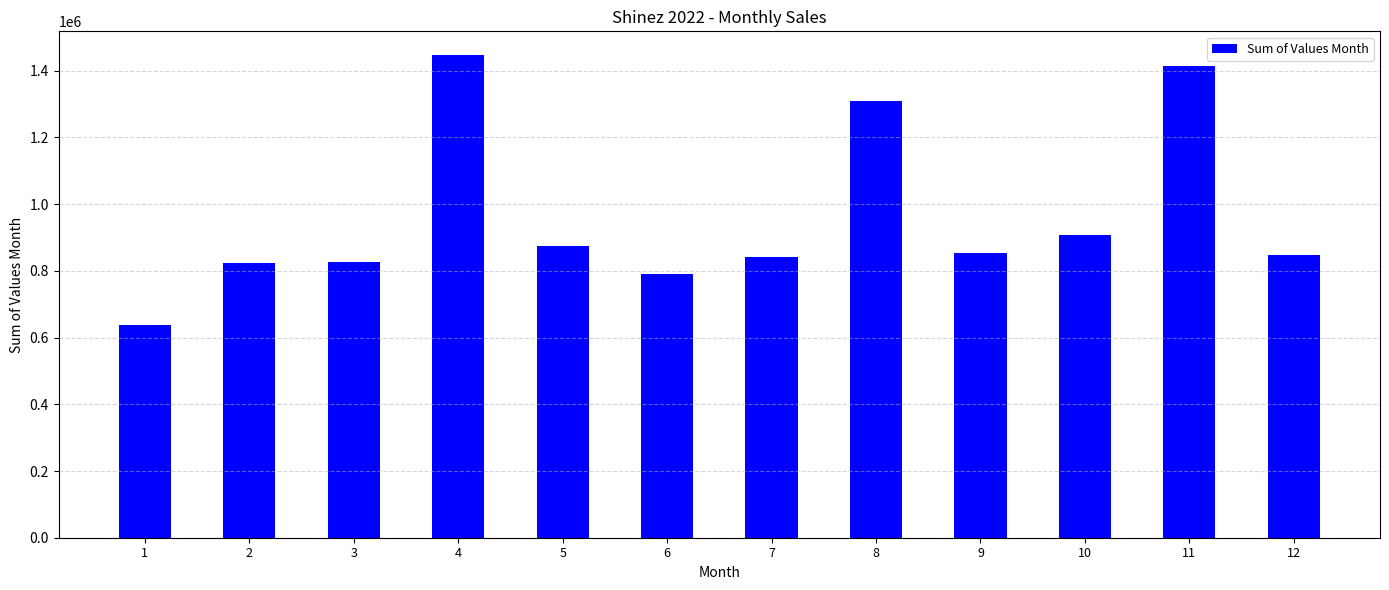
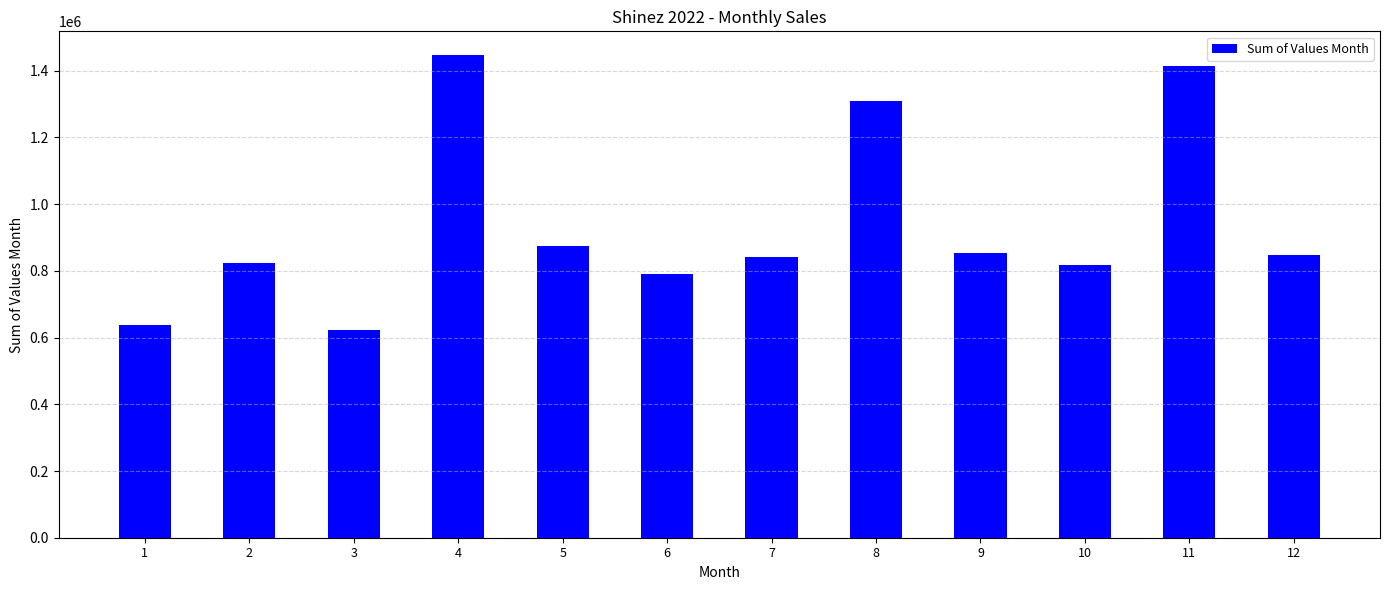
  {
    "1": 640000,
    "2": 820000,
-   "3": 830000,
+   "3": 620000,
    "4": 1450000,
    "5": 870000,
    "6": 790000,
    "7": 840000,
    "8": 1310000,
    "9": 850000,
-   "10": 910000,
+   "10": 820000,
    "11": 1410000,
    "12": 850000
  }
